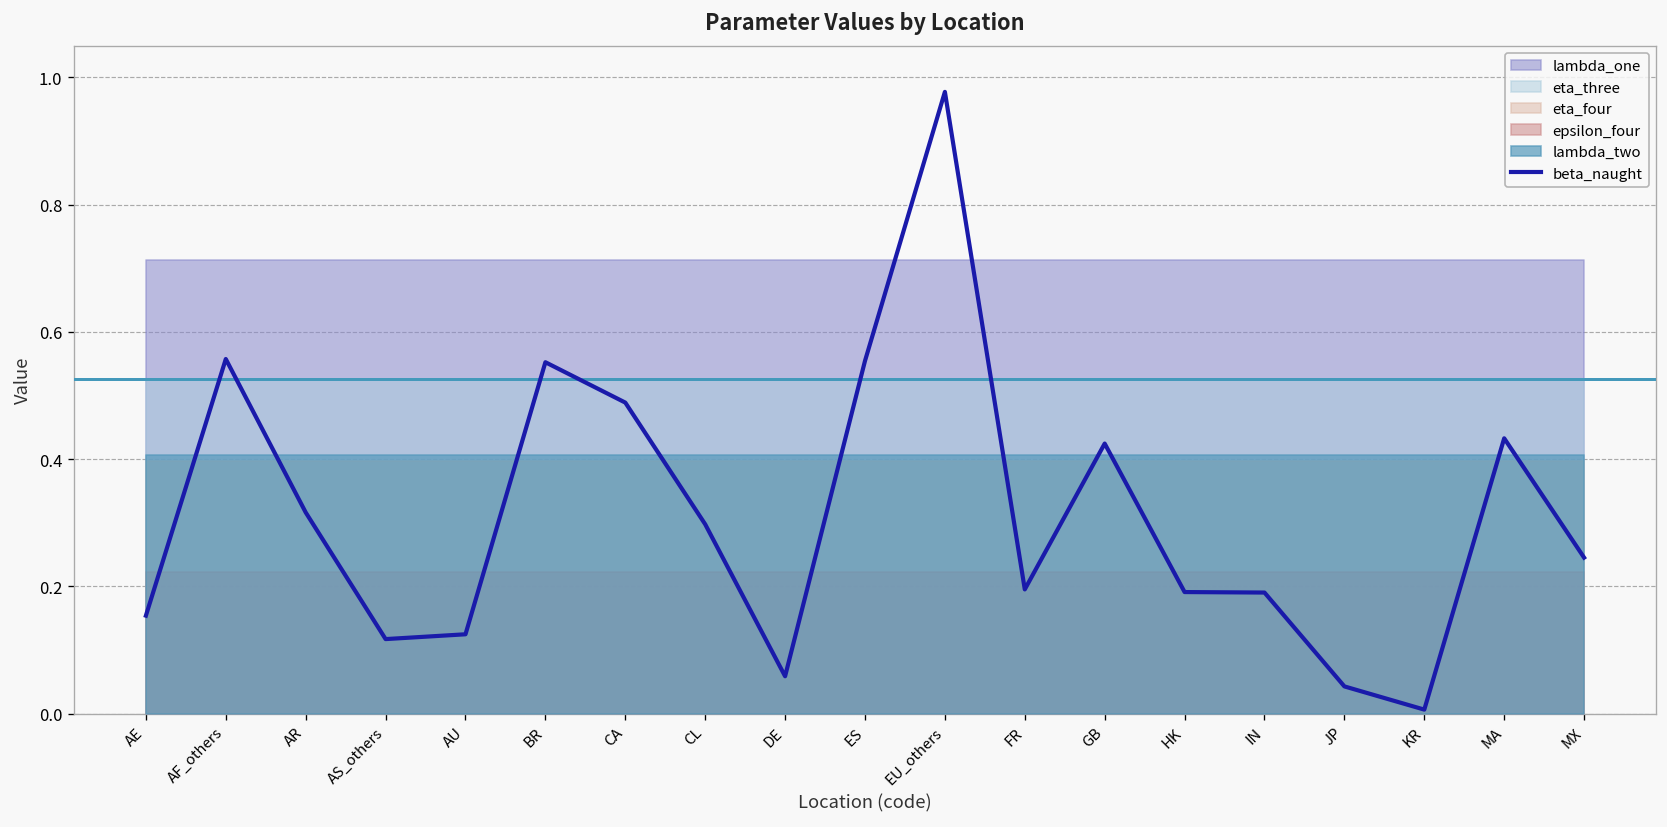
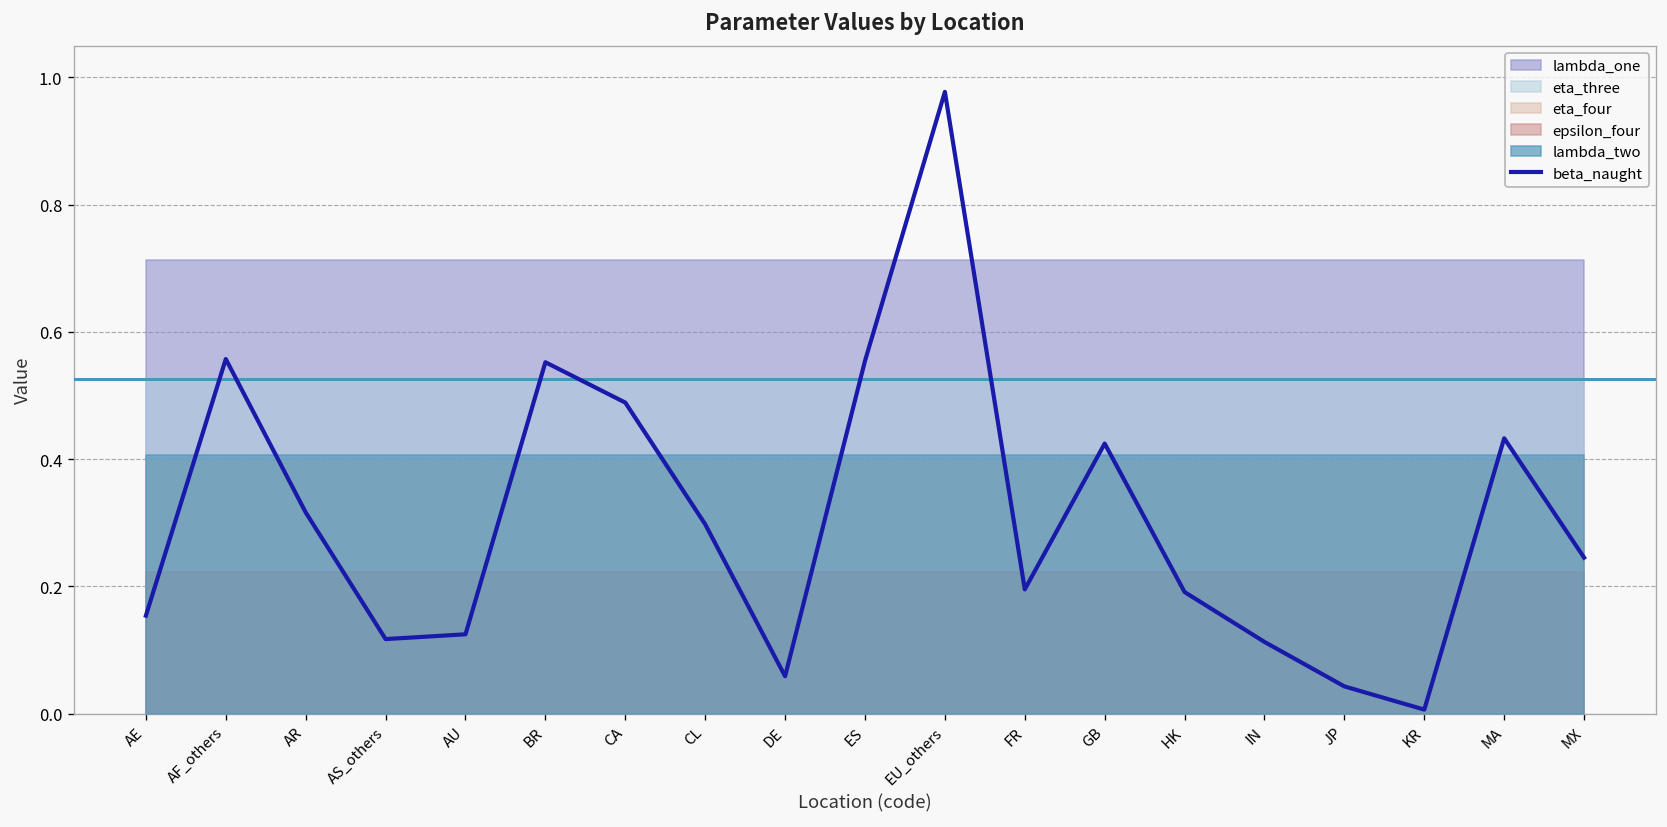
  {
    "beta_naught": {
      "AE": 0.15,
      "AF_others": 0.56,
      "AR": 0.32,
      "AS_others": 0.12,
      "AU": 0.12,
      "BR": 0.55,
      "CA": 0.49,
      "CL": 0.30,
      "DE": 0.06,
      "ES": 0.55,
      "EU_others": 0.98,
      "FR": 0.20,
      "GB": 0.42,
      "HK": 0.19,
-     "IN": 0.19,
+     "IN": 0.11,
      "JP": 0.04,
      "KR": 0.01,
      "MA": 0.43,
      "MX": 0.25
    },
    "eta_three": {
      "AE": 0.53,
      "AF_others": 0.53,
      "AR": 0.53,
      "AS_others": 0.53,
      "AU": 0.53,
      "BR": 0.53,
      "CA": 0.53,
      "CL": 0.53,
      "DE": 0.53,
      "ES": 0.53,
      "EU_others": 0.53,
      "FR": 0.53,
      "GB": 0.53,
      "HK": 0.53,
      "IN": 0.53,
      "JP": 0.53,
      "KR": 0.53,
      "MA": 0.53,
      "MX": 0.53
    }
  }
